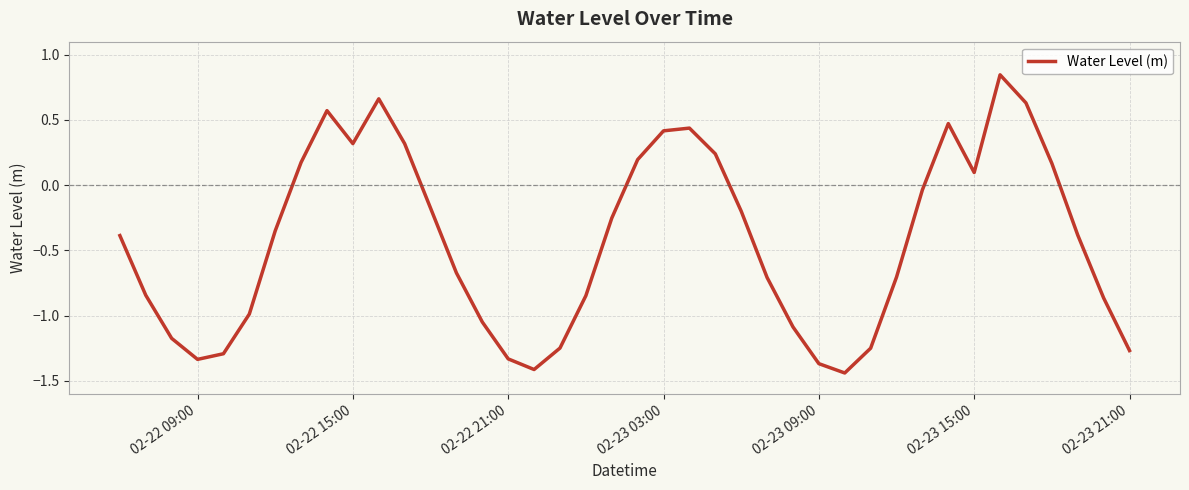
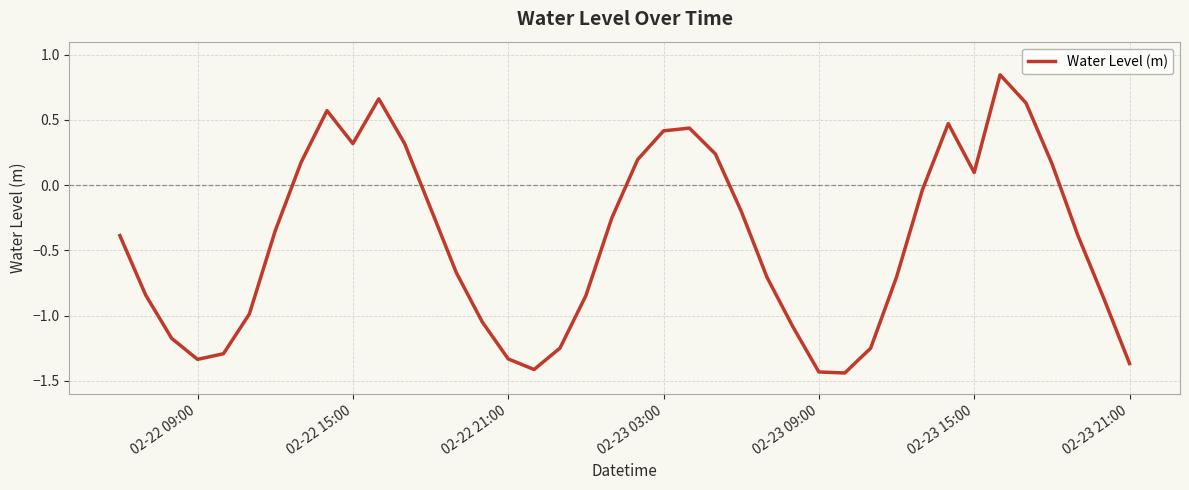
  {
    "02-22 09:00": -1.34,
    "02-22 15:00": 0.32,
    "02-22 21:00": -1.33,
    "02-23 03:00": 0.42,
-   "02-23 09:00": -1.37,
+   "02-23 09:00": -1.43,
    "02-23 15:00": 0.10,
-   "02-23 21:00": -1.27
+   "02-23 21:00": -1.37
  }
